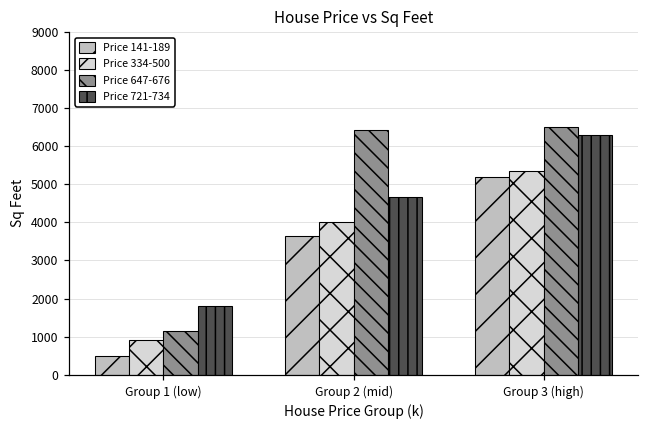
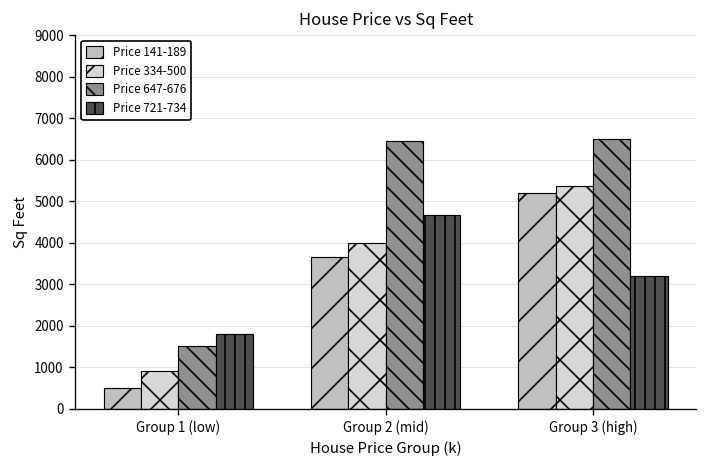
  {
    "Price 647-676": {
-     "Group 1 (low)": 1100,
+     "Group 1 (low)": 1500,
      "Group 2 (mid)": 6400,
      "Group 3 (high)": 6500
    },
    "Price 721-734": {
      "Group 1 (low)": 1800,
      "Group 2 (mid)": 4700,
-     "Group 3 (high)": 6300
+     "Group 3 (high)": 3200
    }
  }
